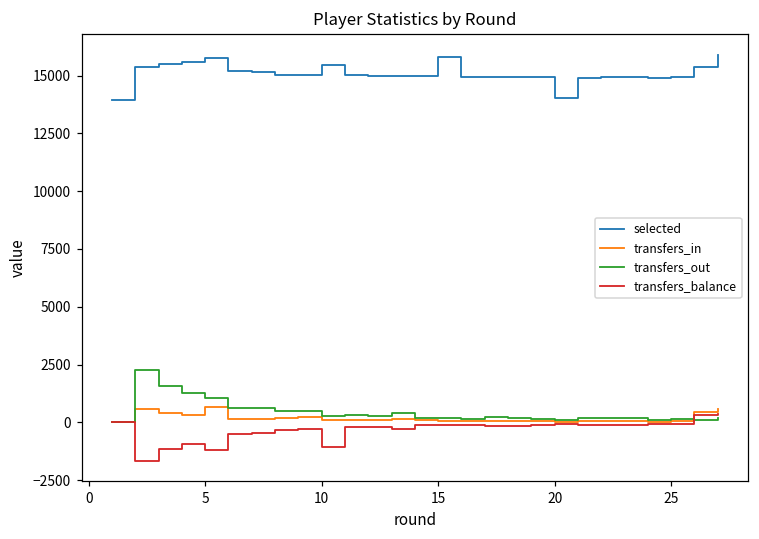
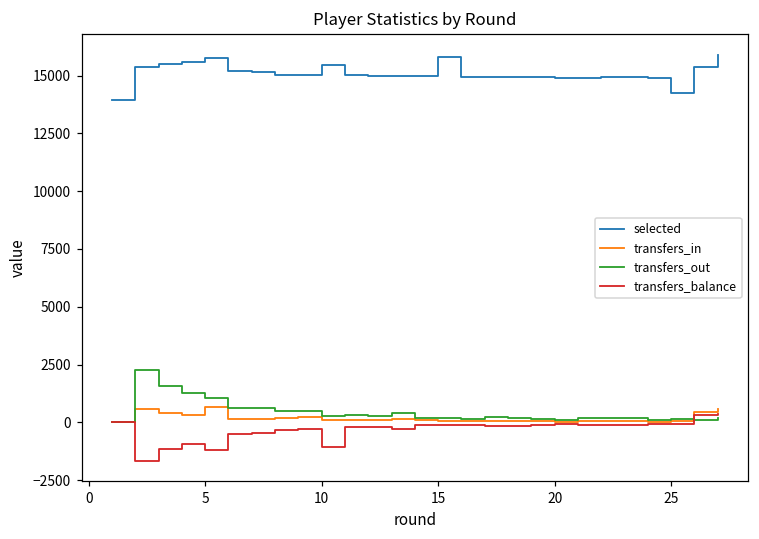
  {
    "selected": {
      "5": 15800,
      "10": 15500,
      "15": 15800,
-     "20": 14000,
-     "25": 15000
+     "20": 14900,
+     "25": 14300
    },
    "transfers_in": {
      "5": 700,
      "10": 100
    },
    "transfers_out": {
      "5": 1000,
      "10": 300
    },
    "transfers_balance": {
      "5": -1200,
      "10": -1100,
      "15": -100,
      "25": -100
    }
  }
